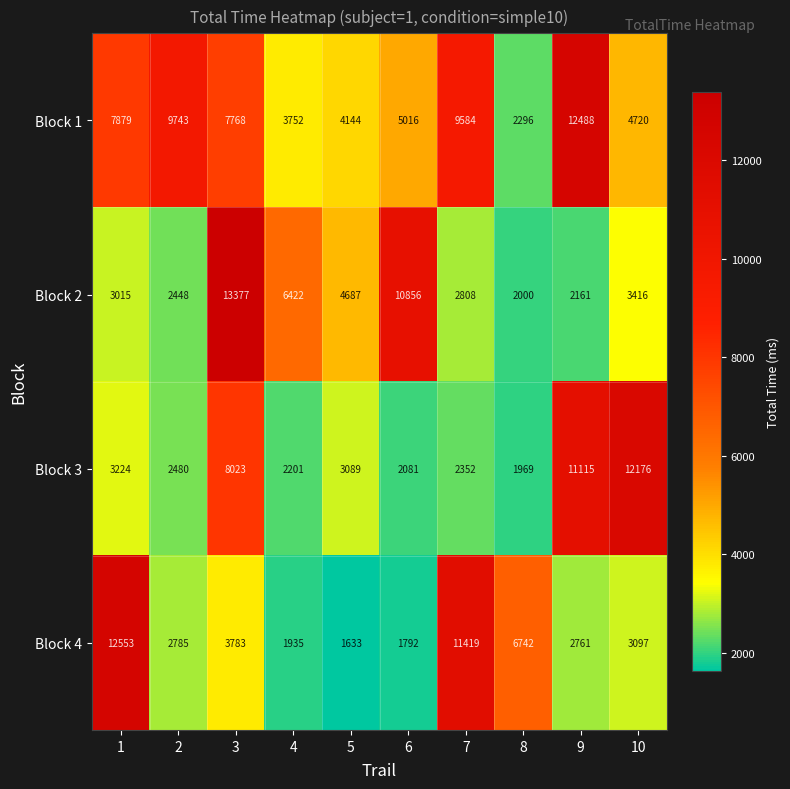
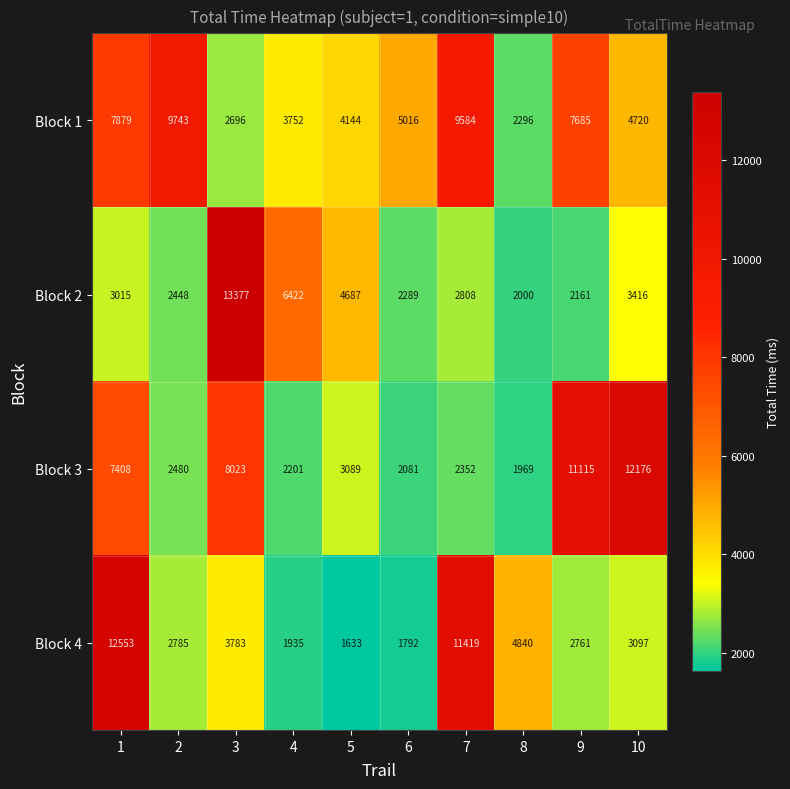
  {
    "Block 1": {
      "1": 7879,
      "2": 9743,
-     "3": 7768,
+     "3": 2696,
      "4": 3752,
      "5": 4144,
      "6": 5016,
      "7": 9584,
      "8": 2296,
-     "9": 12488,
+     "9": 7685,
      "10": 4720
    },
    "Block 2": {
      "1": 3015,
      "2": 2448,
      "3": 13377,
      "4": 6422,
      "5": 4687,
-     "6": 10856,
+     "6": 2289,
      "7": 2808,
      "8": 2000,
      "9": 2161,
      "10": 3416
    },
    "Block 3": {
-     "1": 3224,
+     "1": 7408,
      "2": 2480,
      "3": 8023,
      "4": 2201,
      "5": 3089,
      "6": 2081,
      "7": 2352,
      "8": 1969,
      "9": 11115,
      "10": 12176
    },
    "Block 4": {
      "1": 12553,
      "2": 2785,
      "3": 3783,
      "4": 1935,
      "5": 1633,
      "6": 1792,
      "7": 11419,
-     "8": 6742,
+     "8": 4840,
      "9": 2761,
      "10": 3097
    }
  }
